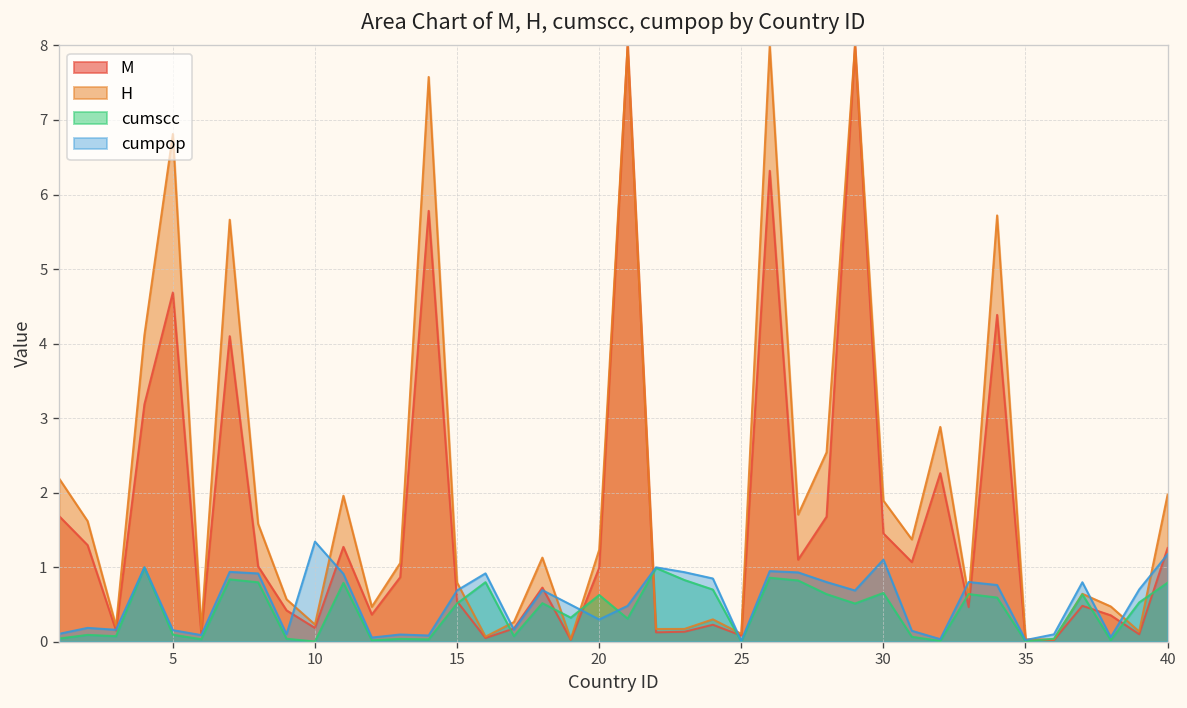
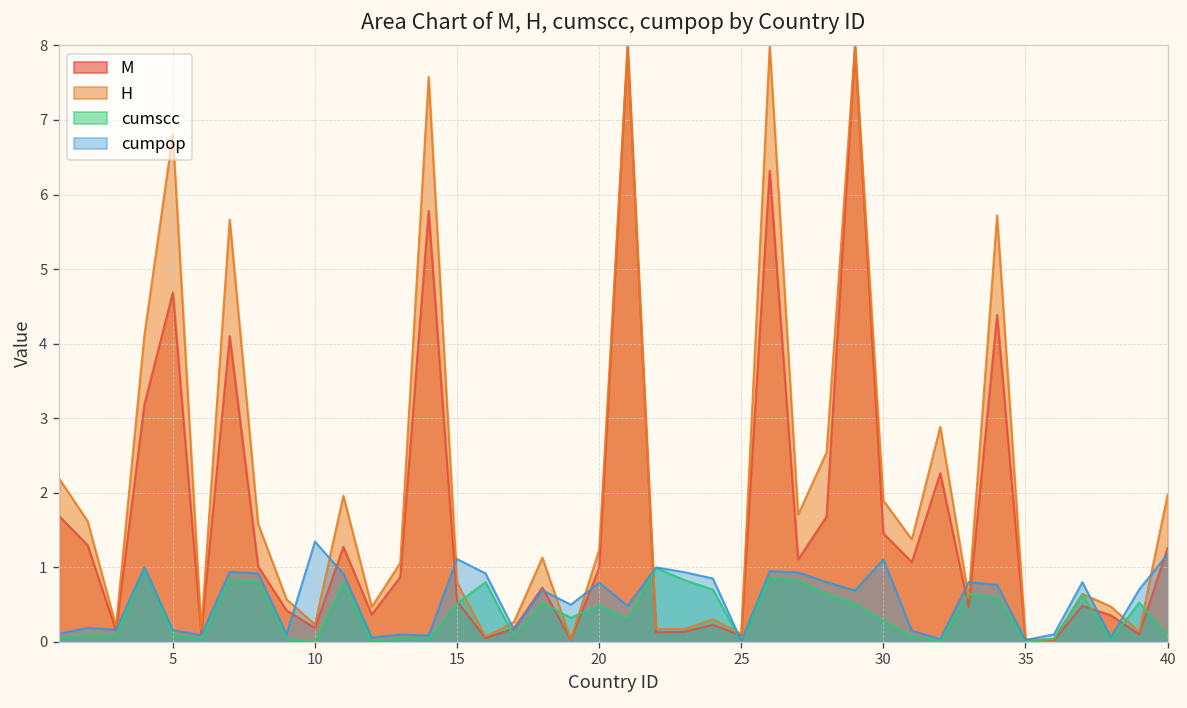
  {
    "cumscc": {
      "5": 0.1,
      "10": 0.0,
-     "20": 0.6,
-     "30": 0.7,
-     "40": 0.8
+     "20": 0.5,
+     "30": 0.3,
+     "40": 0.1
    },
    "cumpop": {
      "5": 0.2,
      "10": 1.3,
-     "15": 0.7,
-     "20": 0.3,
+     "15": 1.1,
+     "20": 0.8,
      "30": 1.1,
      "40": 1.2
    }
  }
